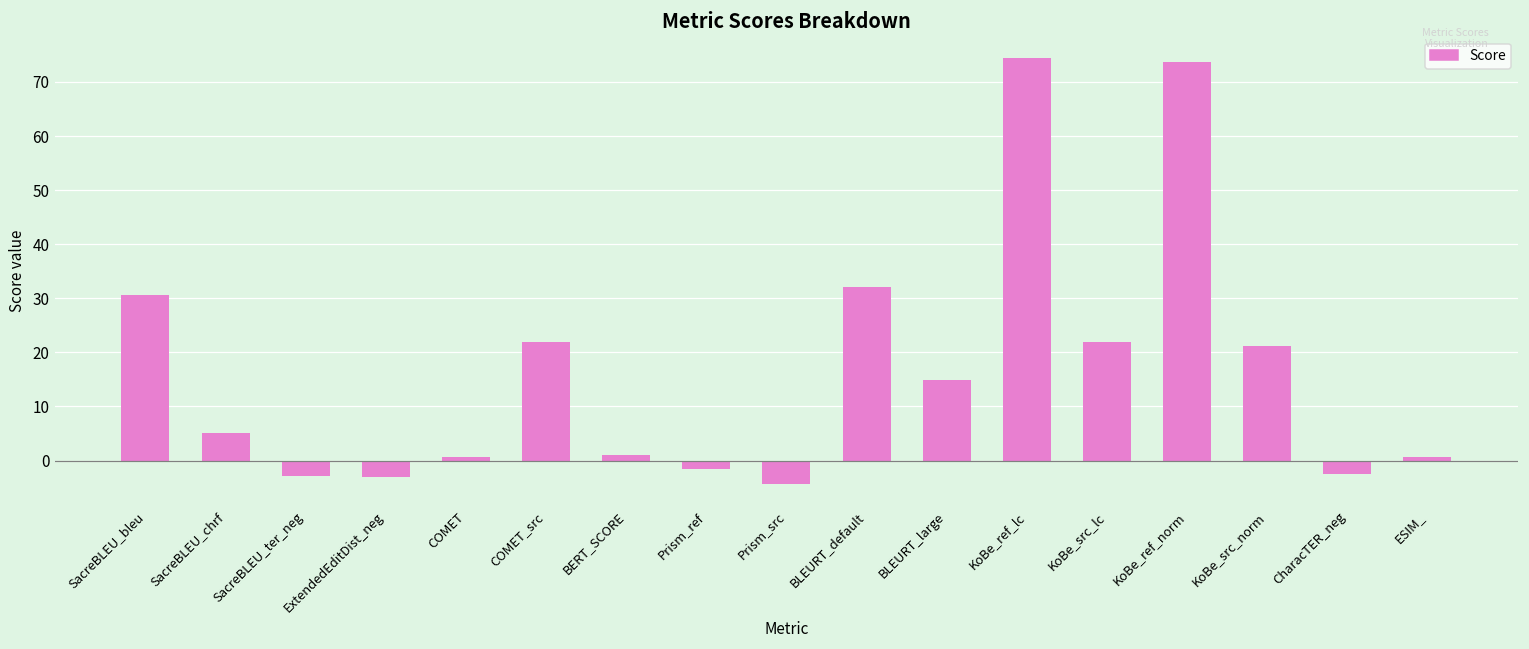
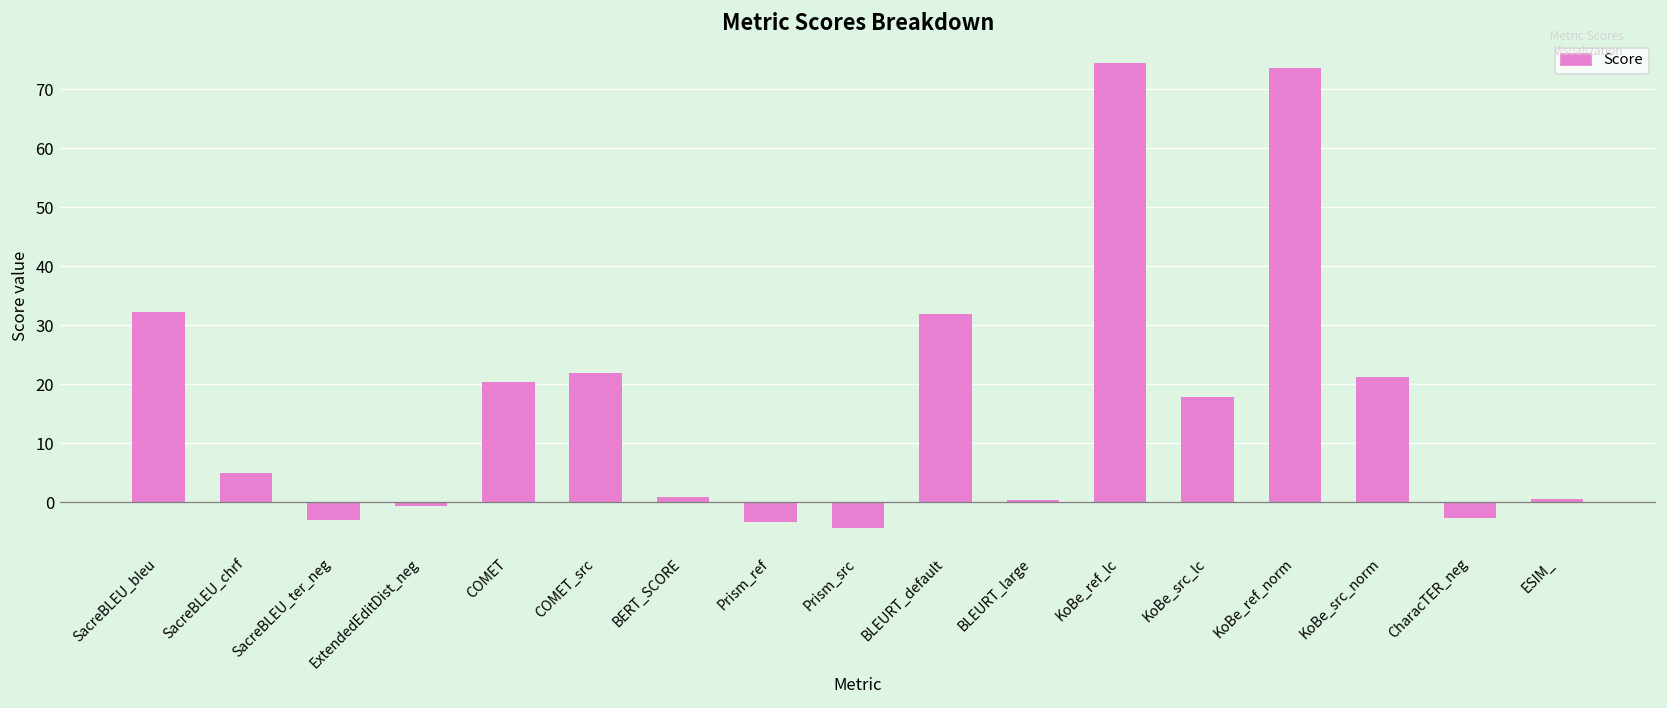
  {
-   "SacreBLEU_bleu": 31,
+   "SacreBLEU_bleu": 32,
    "SacreBLEU_chrf": 5,
    "SacreBLEU_ter_neg": -3,
-   "ExtendedEditDist_neg": -3,
-   "COMET": 1,
+   "ExtendedEditDist_neg": -1,
+   "COMET": 20,
    "COMET_src": 22,
    "BERT_SCORE": 1,
-   "Prism_ref": -2,
+   "Prism_ref": -3,
    "Prism_src": -4,
    "BLEURT_default": 32,
-   "BLEURT_large": 15,
+   "BLEURT_large": 0,
    "KoBe_ref_lc": 74,
-   "KoBe_src_lc": 22,
+   "KoBe_src_lc": 18,
    "KoBe_ref_norm": 74,
    "KoBe_src_norm": 21,
    "CharacTER_neg": -3,
    "ESIM_": 1
  }
